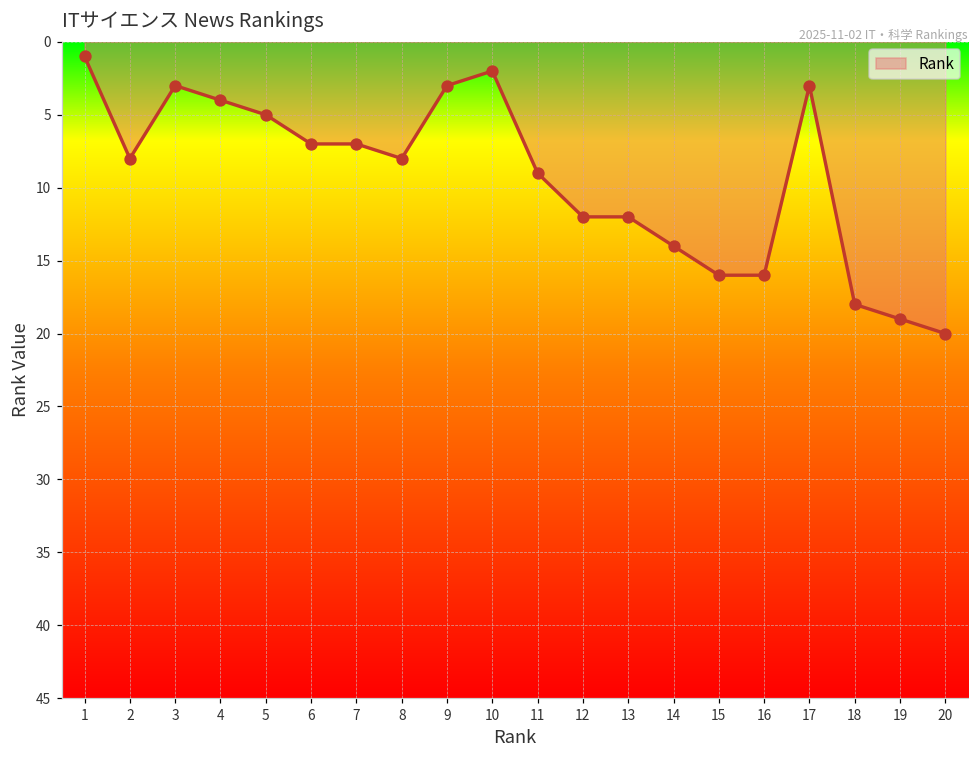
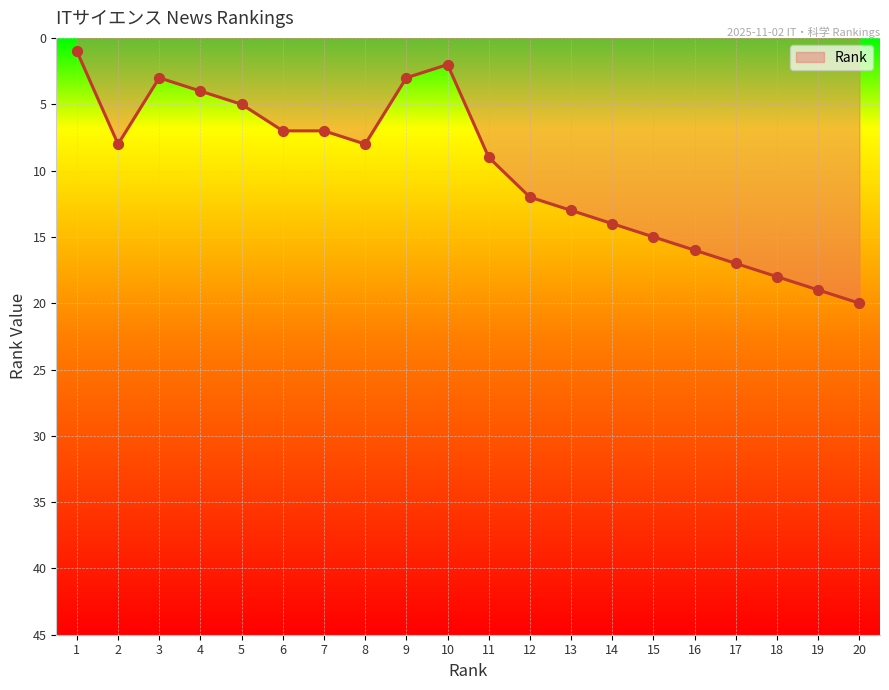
  {
    "1": 1,
    "2": 8,
    "3": 3,
    "4": 4,
    "5": 5,
    "6": 7,
    "7": 7,
    "8": 8,
    "9": 3,
    "10": 2,
    "11": 9,
    "12": 12,
-   "13": 12,
+   "13": 13,
    "14": 14,
-   "15": 16,
+   "15": 15,
    "16": 16,
-   "17": 3,
+   "17": 17,
    "18": 18,
    "19": 19,
    "20": 20
  }
